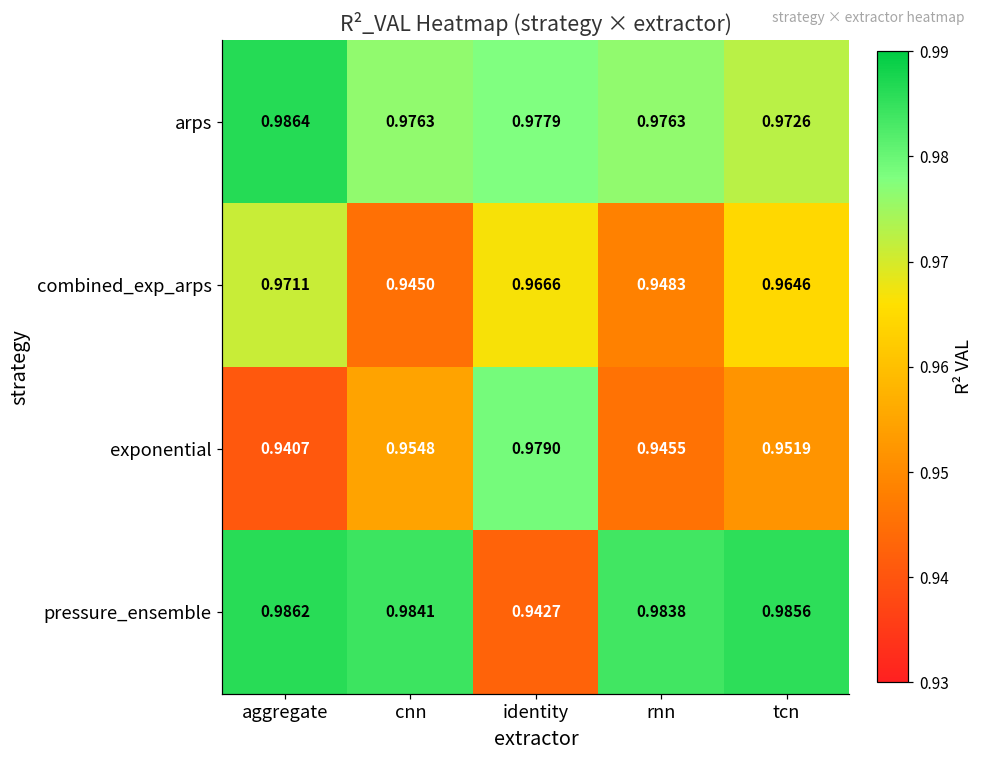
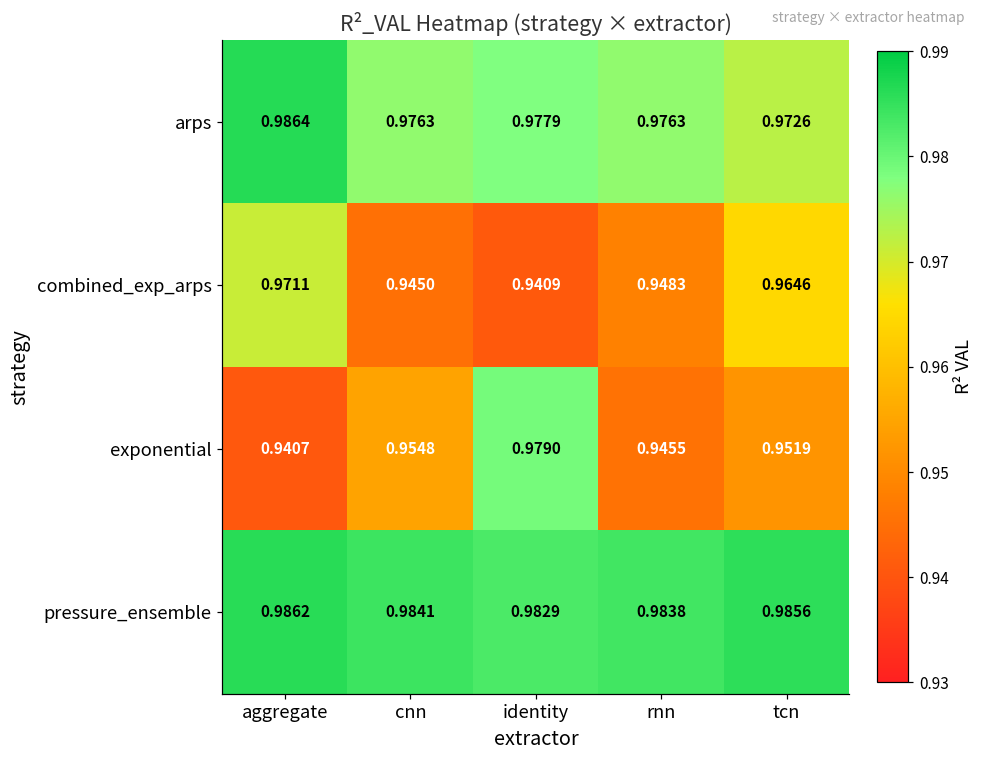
  {
    "arps": {
      "aggregate": 0.9864,
      "cnn": 0.9763,
      "identity": 0.9779,
      "rnn": 0.9763,
      "tcn": 0.9726
    },
    "combined_exp_arps": {
      "aggregate": 0.9711,
      "cnn": 0.9450,
-     "identity": 0.9666,
+     "identity": 0.9409,
      "rnn": 0.9483,
      "tcn": 0.9646
    },
    "exponential": {
      "aggregate": 0.9407,
      "cnn": 0.9548,
      "identity": 0.9790,
      "rnn": 0.9455,
      "tcn": 0.9519
    },
    "pressure_ensemble": {
      "aggregate": 0.9862,
      "cnn": 0.9841,
-     "identity": 0.9427,
+     "identity": 0.9829,
      "rnn": 0.9838,
      "tcn": 0.9856
    }
  }
